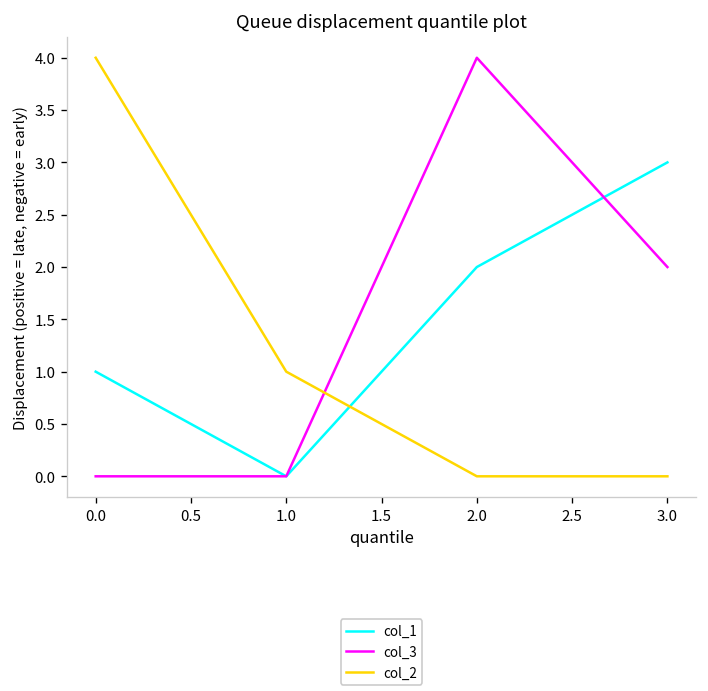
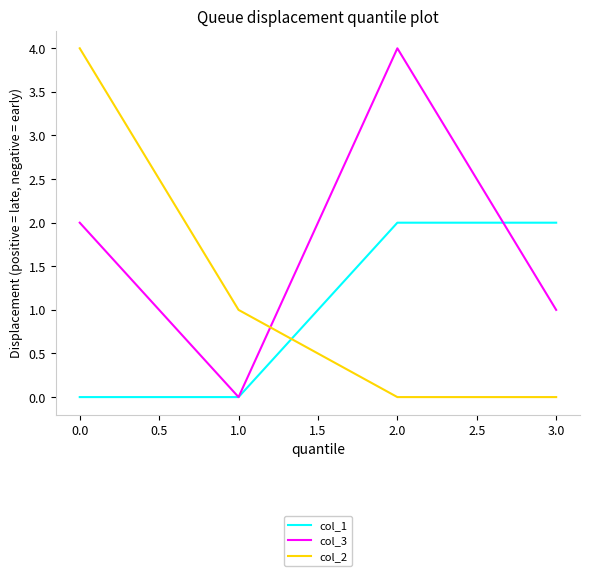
  {
    "col_1": {
-     "0.0": 1,
+     "0.0": 0,
      "2.0": 2,
-     "3.0": 3
+     "3.0": 2
    },
    "col_3": {
-     "0.0": 0,
+     "0.0": 2,
      "2.0": 4,
-     "3.0": 2
+     "3.0": 1
    },
    "col_2": {
      "0.0": 4,
      "1.0": 1,
      "2.0": 0,
      "3.0": 0
    }
  }
